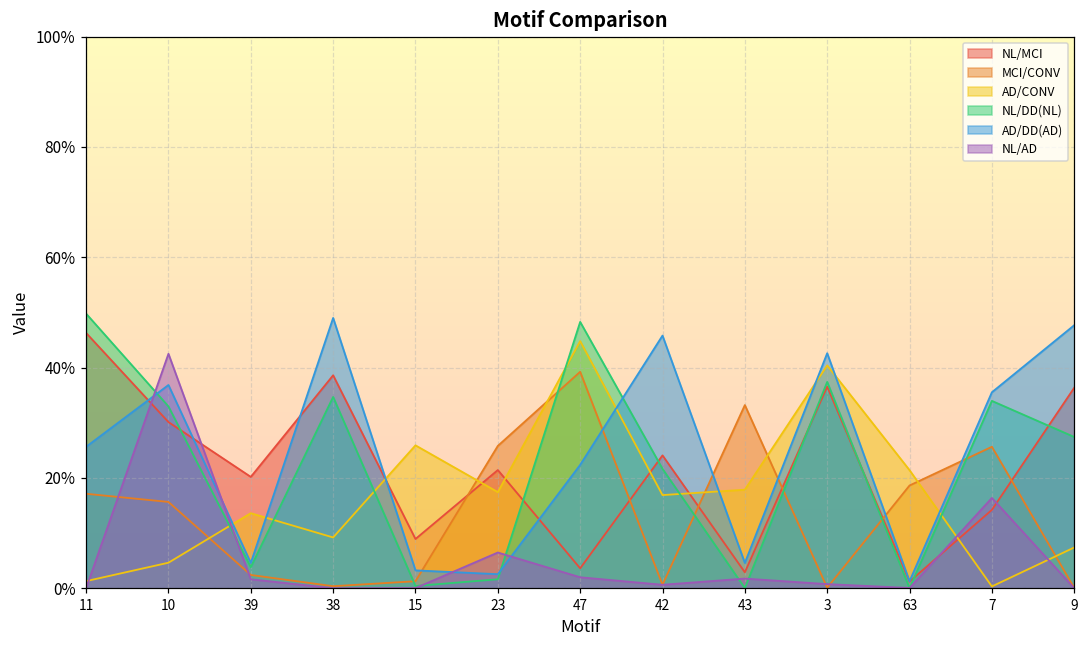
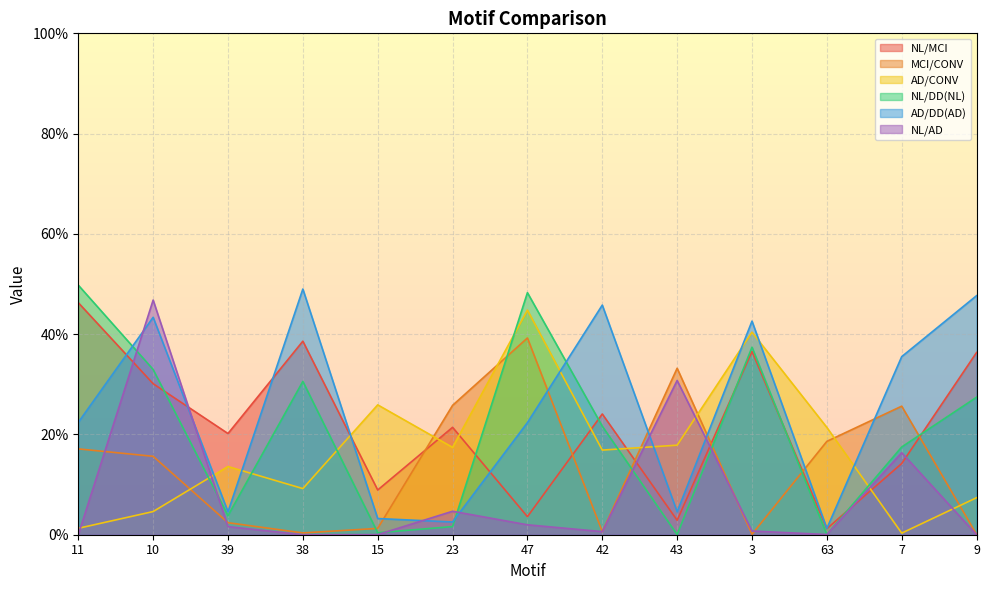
  {
    "NL/DD(NL)": {
      "11": "50%",
      "10": "33%",
      "39": "4%",
-     "38": "35%",
+     "38": "31%",
      "23": "2%",
      "47": "48%",
      "42": "22%",
      "43": "0%",
      "3": "37%",
-     "7": "34%",
+     "7": "18%",
      "9": "27%"
    },
    "AD/DD(AD)": {
-     "11": "26%",
-     "10": "37%",
+     "11": "22%",
+     "10": "43%",
      "39": "5%",
      "38": "49%",
      "15": "3%",
      "23": "3%",
      "47": "22%",
      "42": "46%",
      "43": "5%",
      "3": "43%",
      "7": "36%",
      "9": "48%"
    },
    "NL/AD": {
      "11": "0%",
-     "10": "43%",
+     "10": "47%",
      "39": "2%",
-     "23": "6%",
+     "23": "5%",
      "47": "2%",
-     "43": "2%",
+     "43": "31%",
      "3": "1%",
      "7": "16%"
    }
  }
